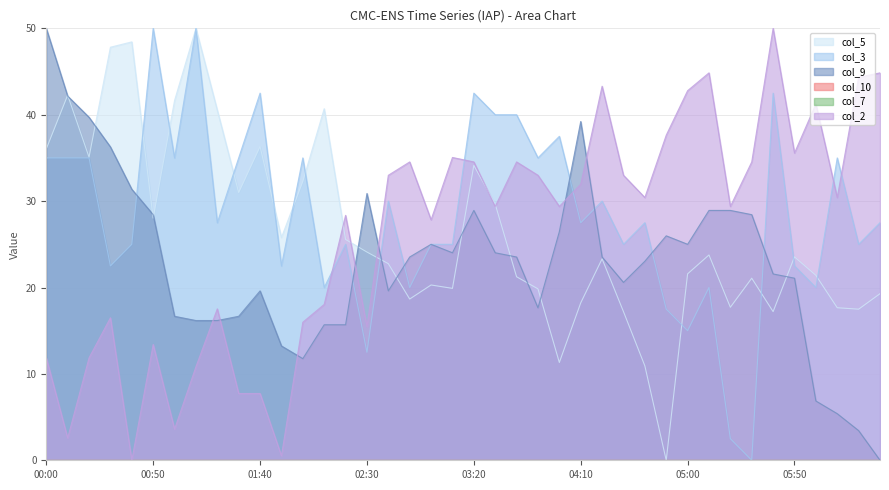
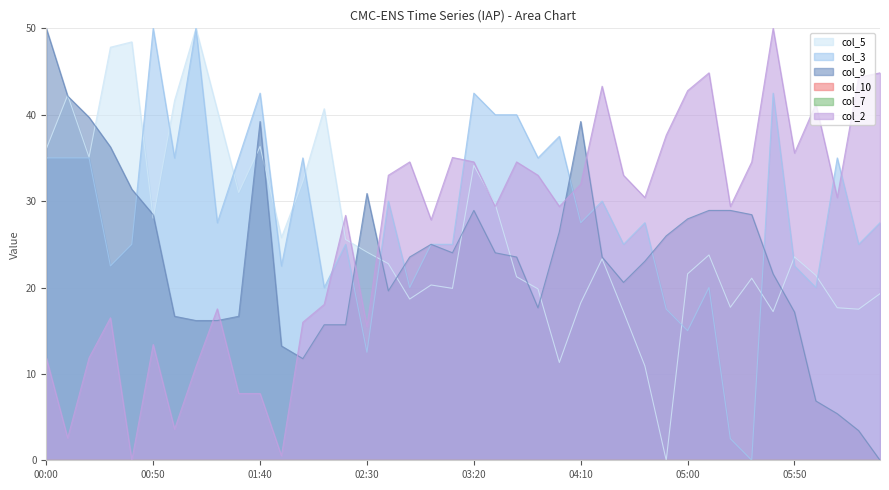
  {
    "col_9": {
      "00:00": 50,
      "00:50": 28,
-     "01:40": 20,
+     "01:40": 39,
      "02:30": 31,
      "03:20": 29,
      "04:10": 39,
-     "05:00": 25,
-     "05:50": 21
+     "05:00": 28,
+     "05:50": 17
    },
    "col_7": {
      "00:00": 0,
      "00:50": 0,
      "01:40": 0,
      "02:30": 0,
      "03:20": 0,
      "04:10": 0,
      "05:00": 0,
      "05:50": 0
    }
  }
